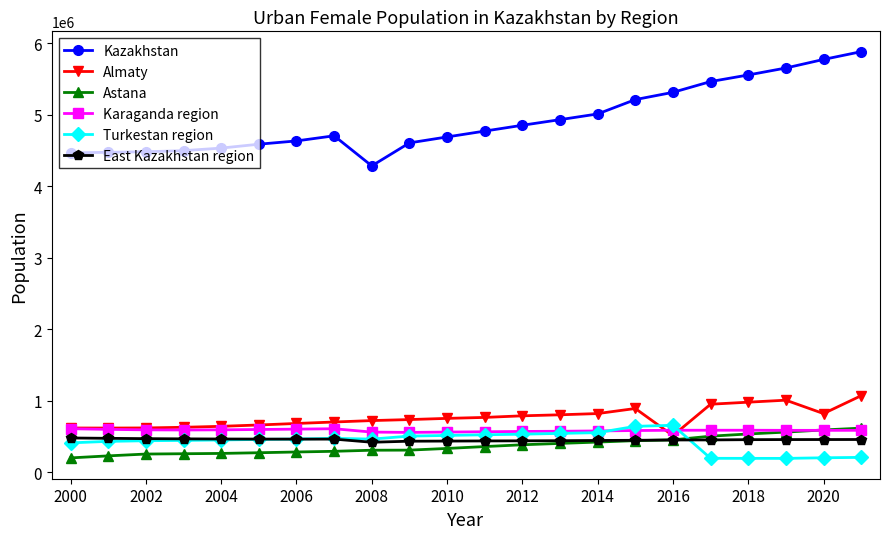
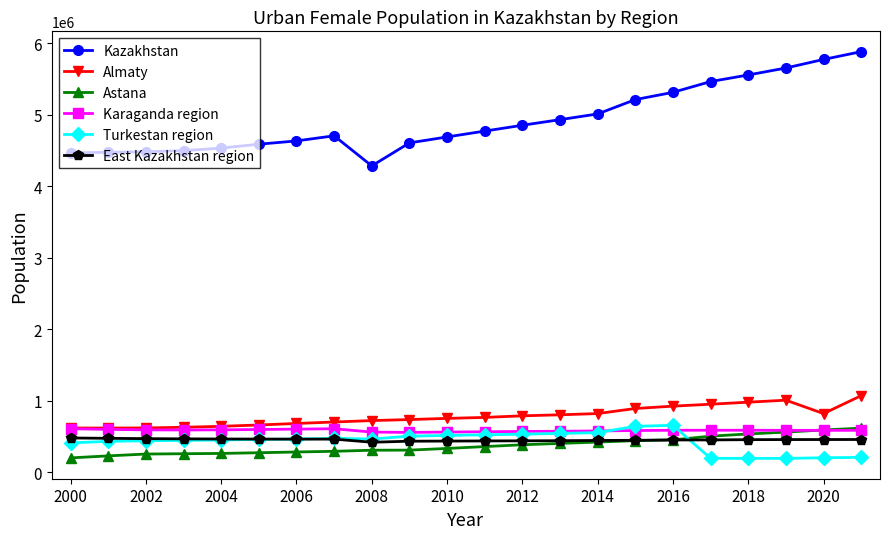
  {
    "Kazakhstan": {
      "2006": 4600000,
      "2008": 4300000,
      "2010": 4700000,
      "2012": 4900000,
      "2014": 5000000,
      "2016": 5300000,
      "2018": 5600000,
      "2020": 5800000
    },
    "Almaty": {
      "2004": 600000,
      "2006": 700000,
      "2008": 700000,
      "2010": 800000,
      "2012": 800000,
      "2014": 800000,
-     "2016": 500000,
+     "2016": 900000,
      "2018": 1000000,
      "2020": 800000
    },
    "Astana": {
      "2000": 200000,
      "2002": 300000,
      "2004": 300000,
      "2006": 300000,
      "2008": 300000,
      "2010": 300000,
      "2012": 400000,
      "2018": 500000
    },
    "Karaganda region": {
      "2004": 600000,
      "2006": 600000,
      "2008": 600000,
      "2010": 600000,
      "2012": 600000,
      "2016": 600000,
      "2018": 600000
    },
    "Turkestan region": {
      "2000": 400000,
      "2008": 500000,
      "2010": 500000,
      "2012": 500000,
      "2016": 700000,
      "2018": 200000,
      "2020": 200000
    },
    "East Kazakhstan region": {
      "2000": 500000,
      "2008": 400000,
      "2010": 400000,
      "2012": 400000,
      "2018": 500000,
      "2020": 500000
    }
  }
